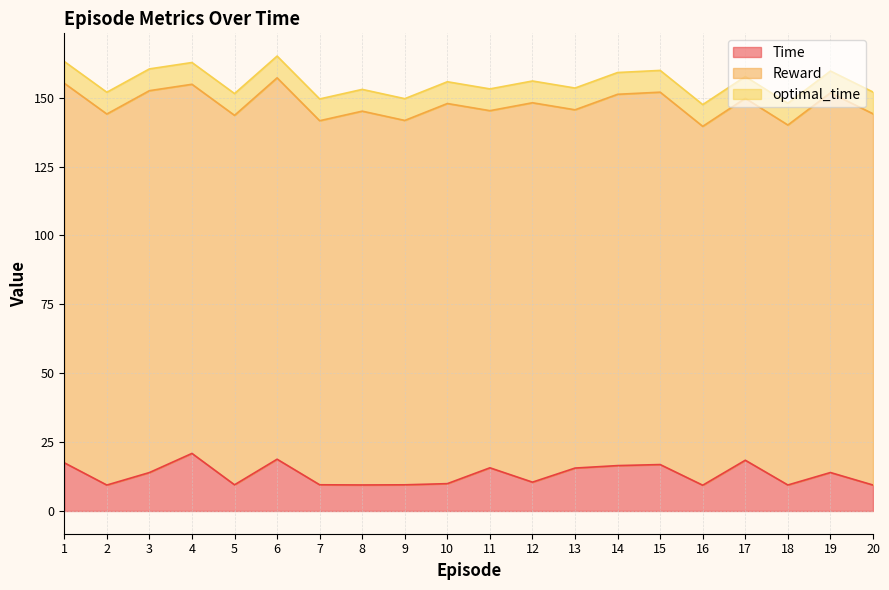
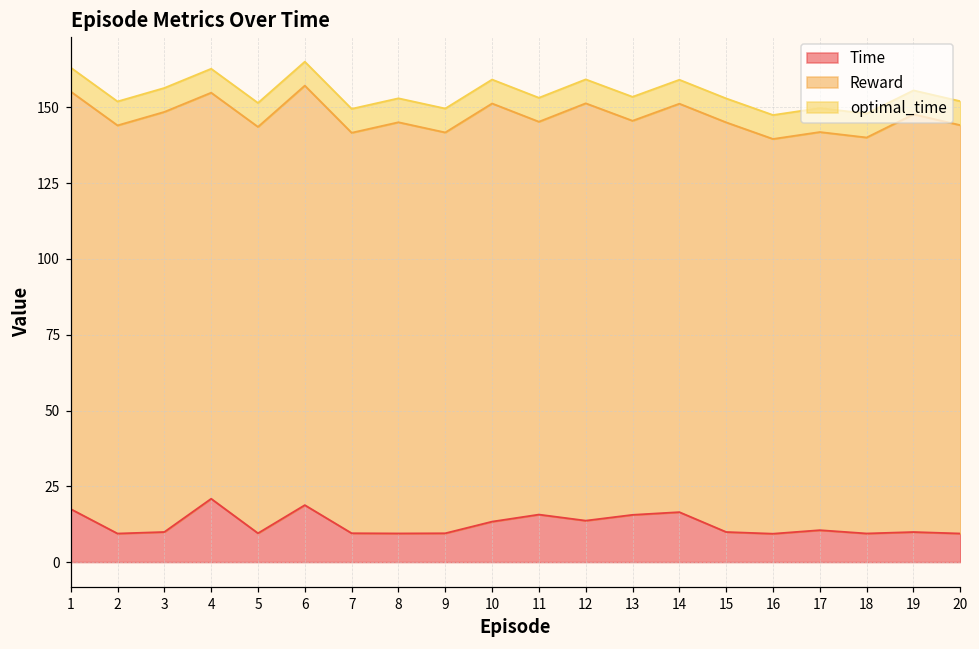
  {
    "Time": {
      "1": 17,
      "2": 9,
-     "3": 14,
+     "3": 10,
      "4": 21,
      "5": 10,
      "6": 19,
      "7": 10,
      "8": 9,
      "9": 9,
-     "10": 10,
+     "10": 13,
      "11": 16,
-     "12": 10,
+     "12": 14,
      "13": 16,
      "14": 16,
-     "15": 17,
+     "15": 10,
      "16": 9,
-     "17": 18,
+     "17": 11,
      "18": 9,
-     "19": 14,
+     "19": 10,
      "20": 9
    }
  }
